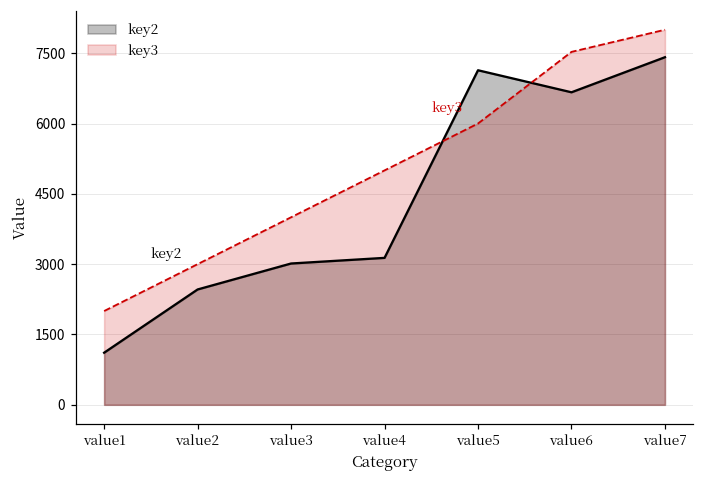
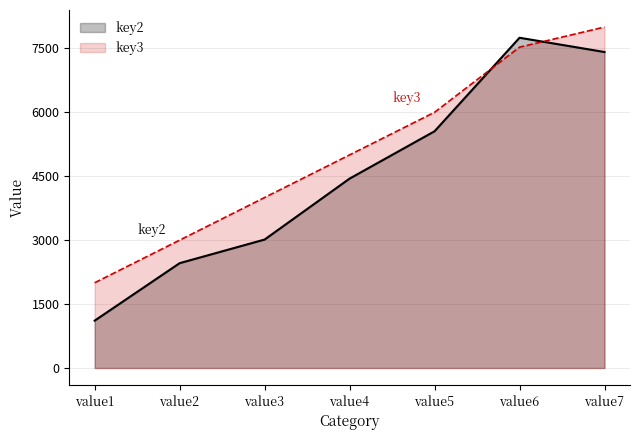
  {
    "key2": {
      "value1": 1100,
      "value2": 2500,
      "value3": 3000,
-     "value4": 3100,
-     "value5": 7100,
-     "value6": 6700,
+     "value4": 4400,
+     "value5": 5600,
+     "value6": 7700,
      "value7": 7400
    },
    "key3": {
      "value1": 2000,
      "value2": 3000,
      "value3": 4000,
      "value4": 5000,
      "value5": 6000,
      "value6": 7500,
      "value7": 8000
    }
  }
